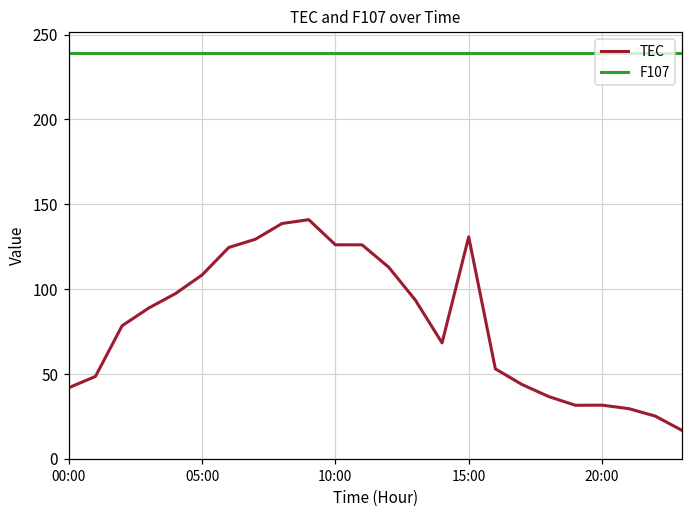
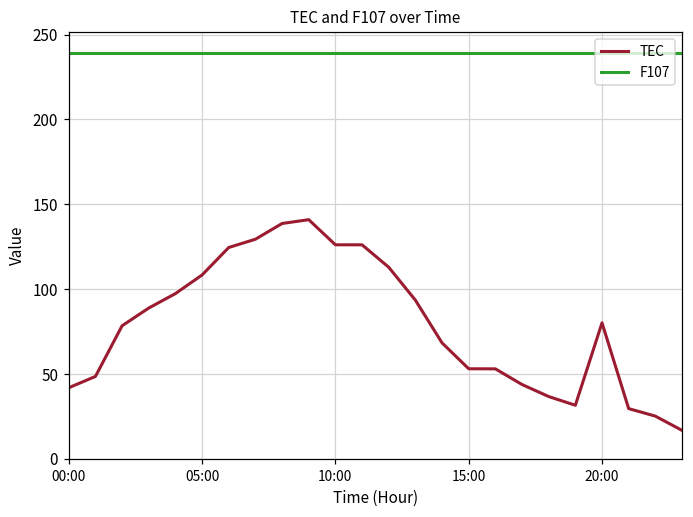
  {
    "TEC": {
      "00:00": 42,
      "05:00": 108,
      "10:00": 126,
-     "15:00": 131,
-     "20:00": 32
+     "15:00": 53,
+     "20:00": 80
    },
    "F107": {
      "00:00": 239,
      "05:00": 239,
      "10:00": 239,
      "15:00": 239
    }
  }
